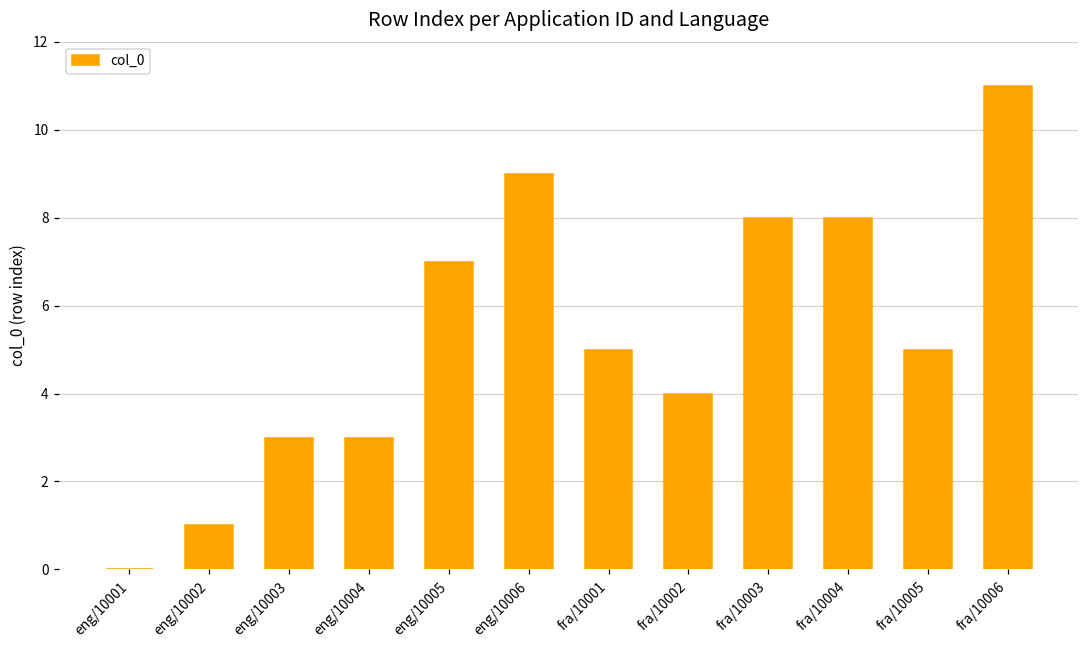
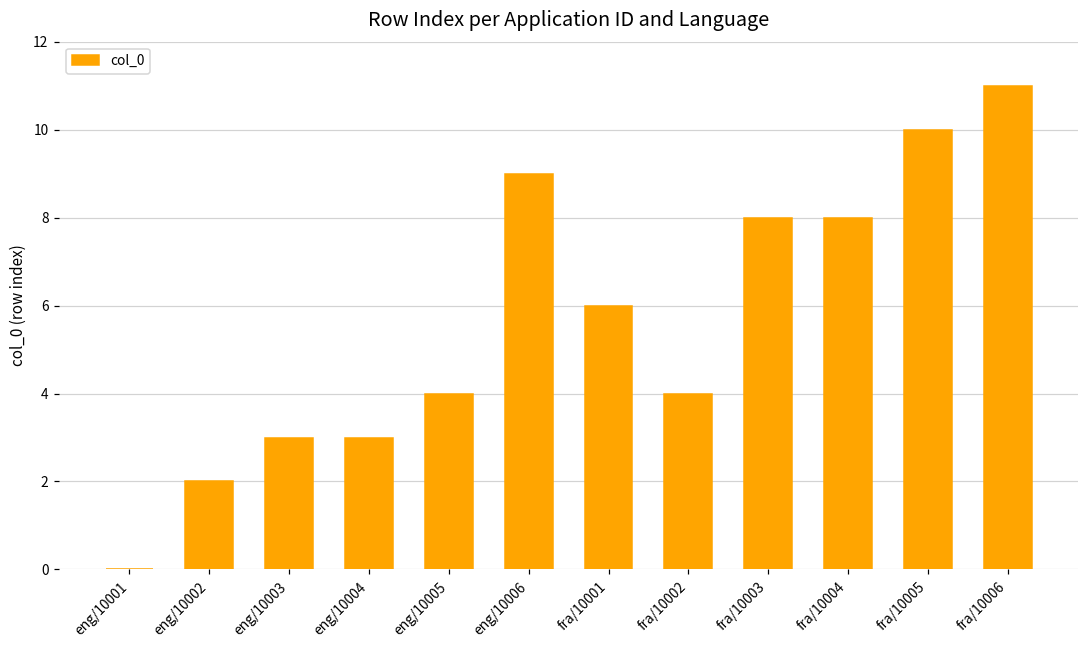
  {
    "eng/10001": 0,
-   "eng/10002": 1,
+   "eng/10002": 2,
    "eng/10003": 3,
    "eng/10004": 3,
-   "eng/10005": 7,
+   "eng/10005": 4,
    "eng/10006": 9,
-   "fra/10001": 5,
+   "fra/10001": 6,
    "fra/10002": 4,
    "fra/10003": 8,
    "fra/10004": 8,
-   "fra/10005": 5,
+   "fra/10005": 10,
    "fra/10006": 11
  }
